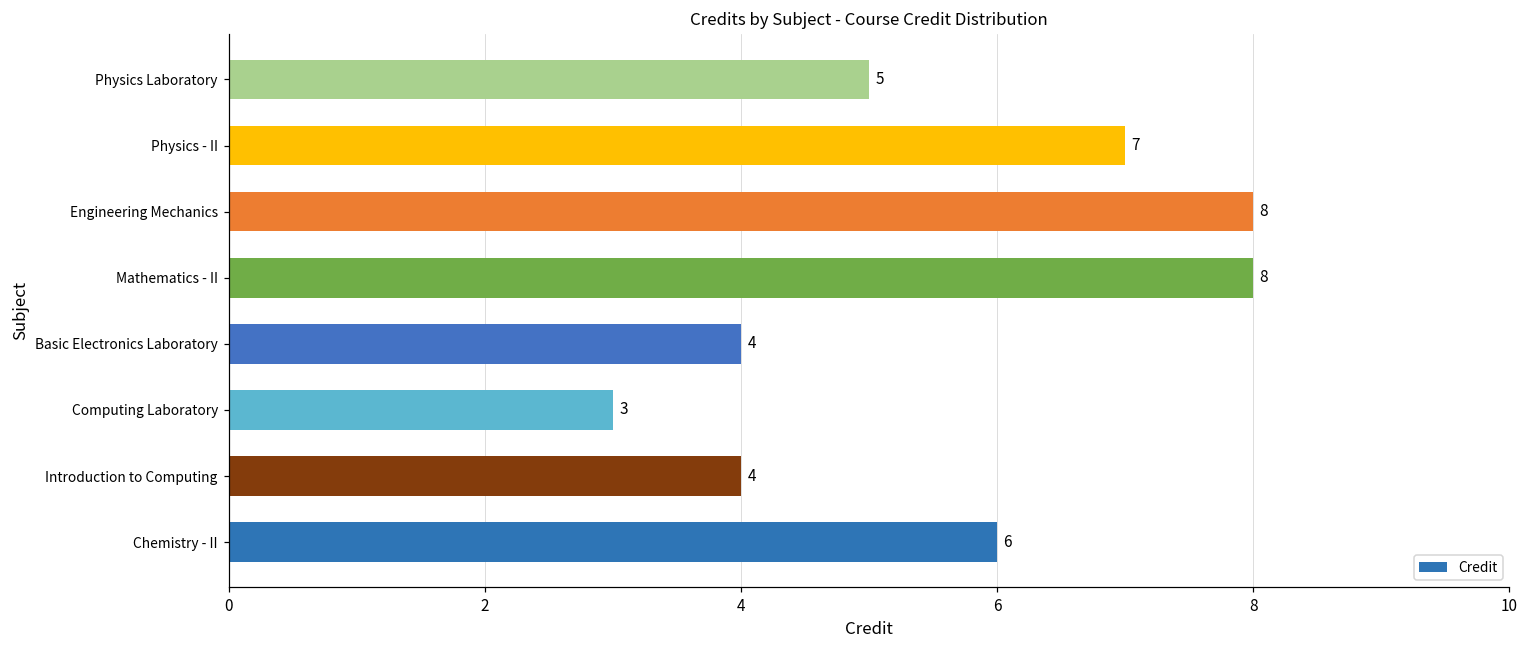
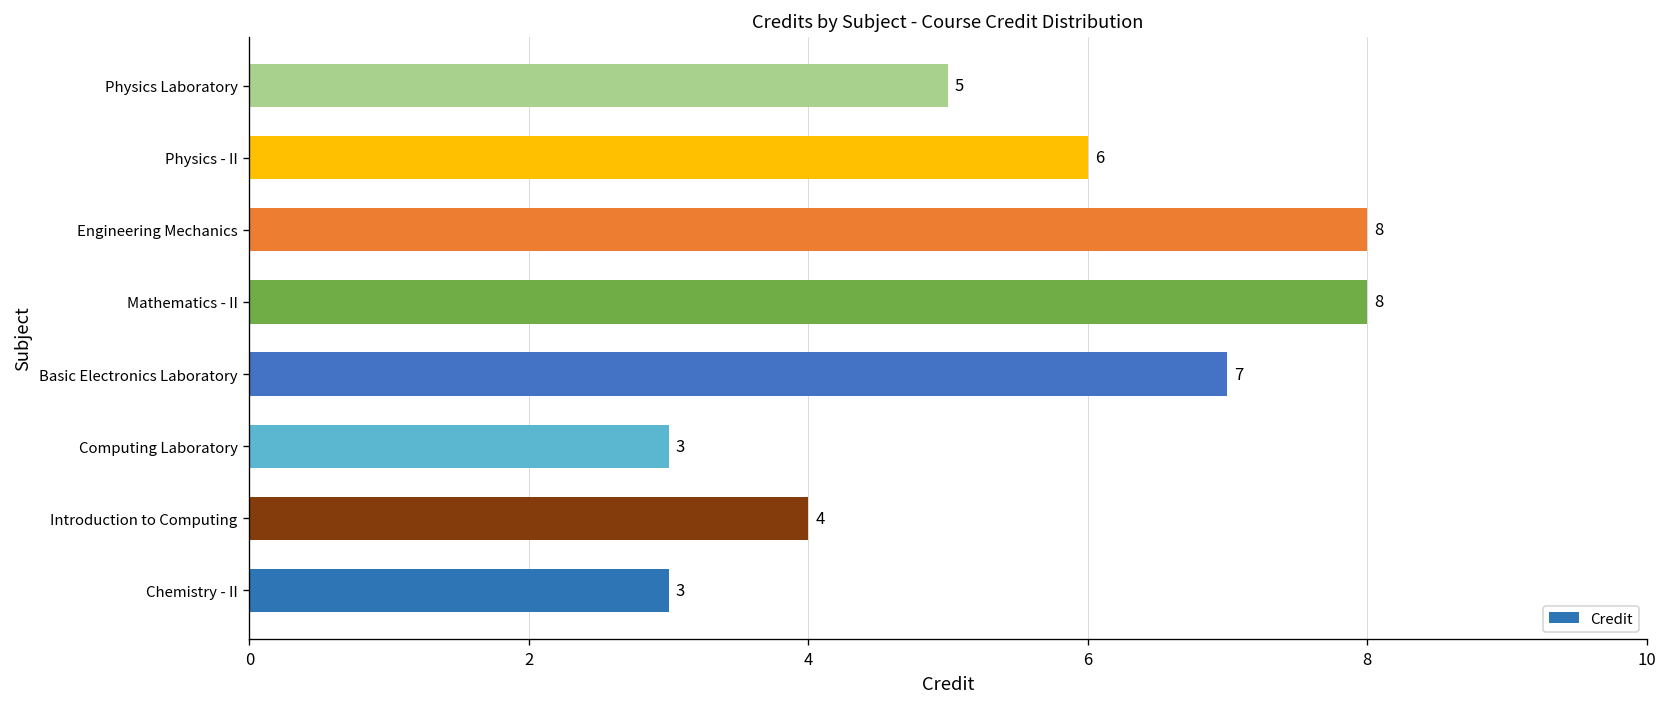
  {
    "Physics Laboratory": 5,
-   "Physics - II": 7,
+   "Physics - II": 6,
    "Engineering Mechanics": 8,
    "Mathematics - II": 8,
-   "Basic Electronics Laboratory": 4,
+   "Basic Electronics Laboratory": 7,
    "Computing Laboratory": 3,
    "Introduction to Computing": 4,
-   "Chemistry - II": 6
+   "Chemistry - II": 3
  }
